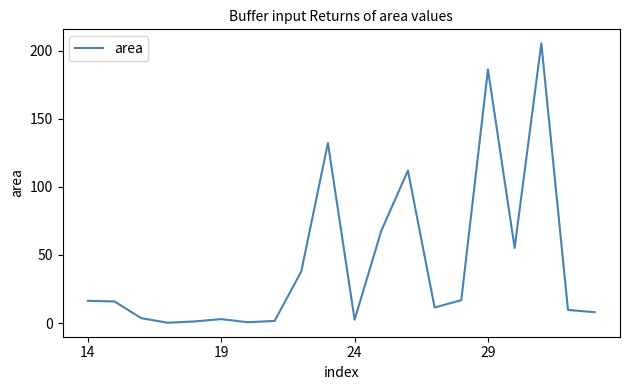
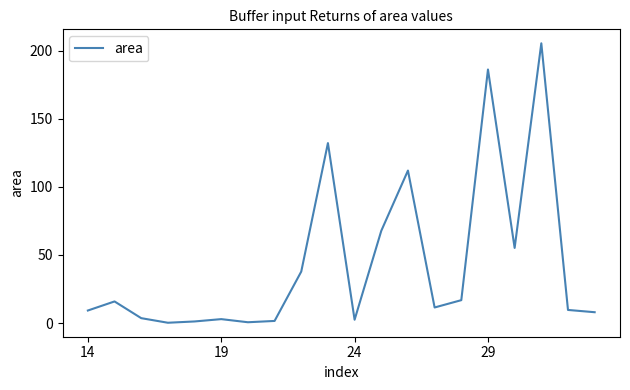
  {
-   "14": 16,
+   "14": 9,
    "19": 3,
    "24": 2,
    "29": 186
  }
